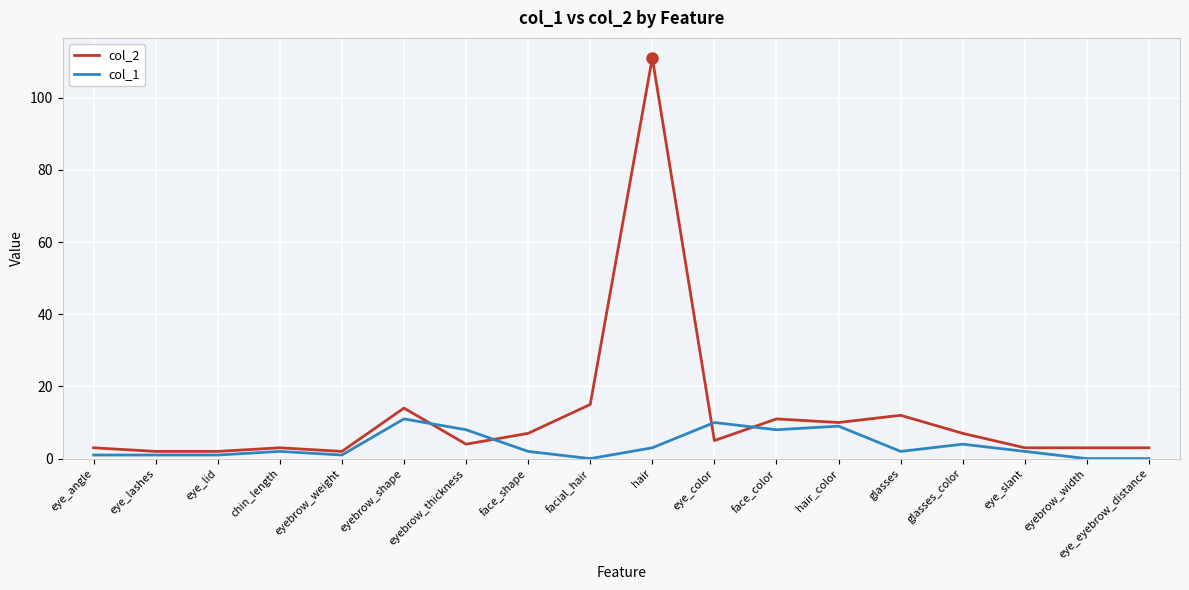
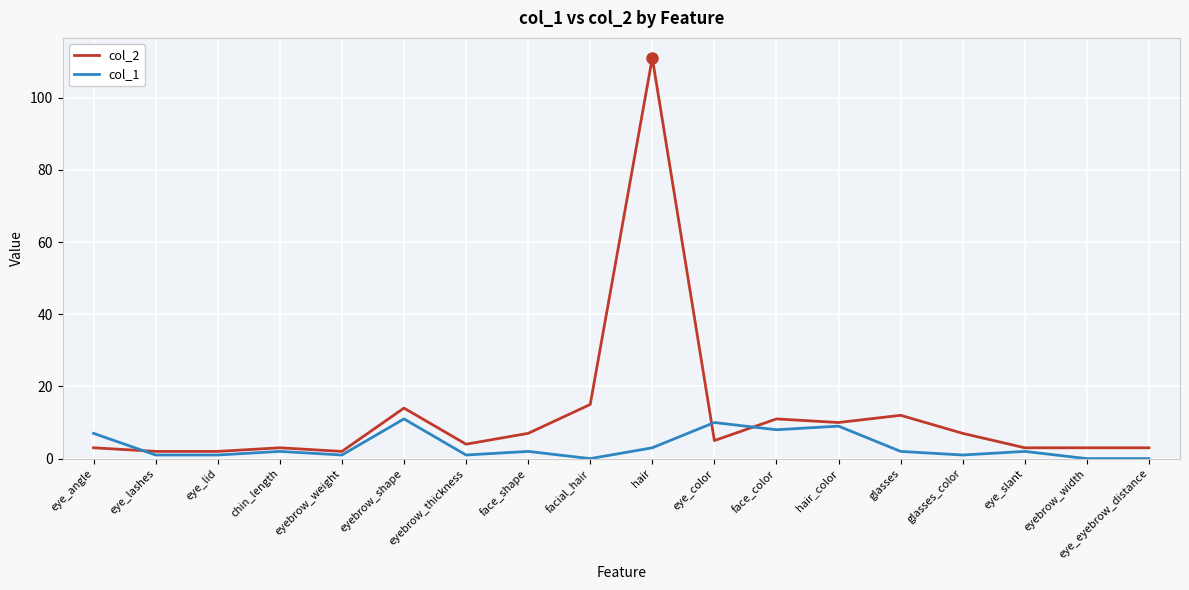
  {
    "col_1": {
-     "eye_angle": 1,
+     "eye_angle": 7,
      "eye_lashes": 1,
      "eye_lid": 1,
      "chin_length": 2,
      "eyebrow_weight": 1,
      "eyebrow_shape": 11,
-     "eyebrow_thickness": 8,
+     "eyebrow_thickness": 1,
      "face_shape": 2,
      "facial_hair": 0,
      "hair": 3,
      "eye_color": 10,
      "face_color": 8,
      "hair_color": 9,
      "glasses": 2,
-     "glasses_color": 4,
+     "glasses_color": 1,
      "eye_slant": 2,
      "eyebrow_width": 0,
      "eye_eyebrow_distance": 0
    }
  }
